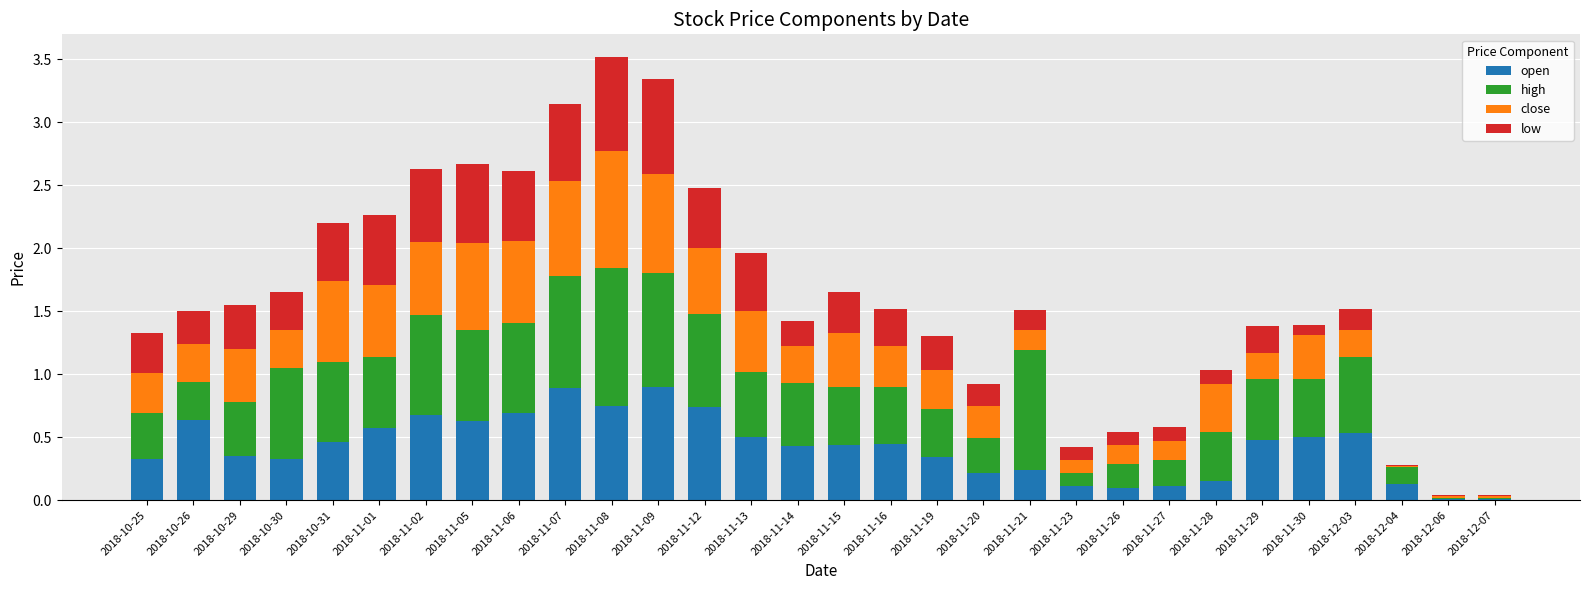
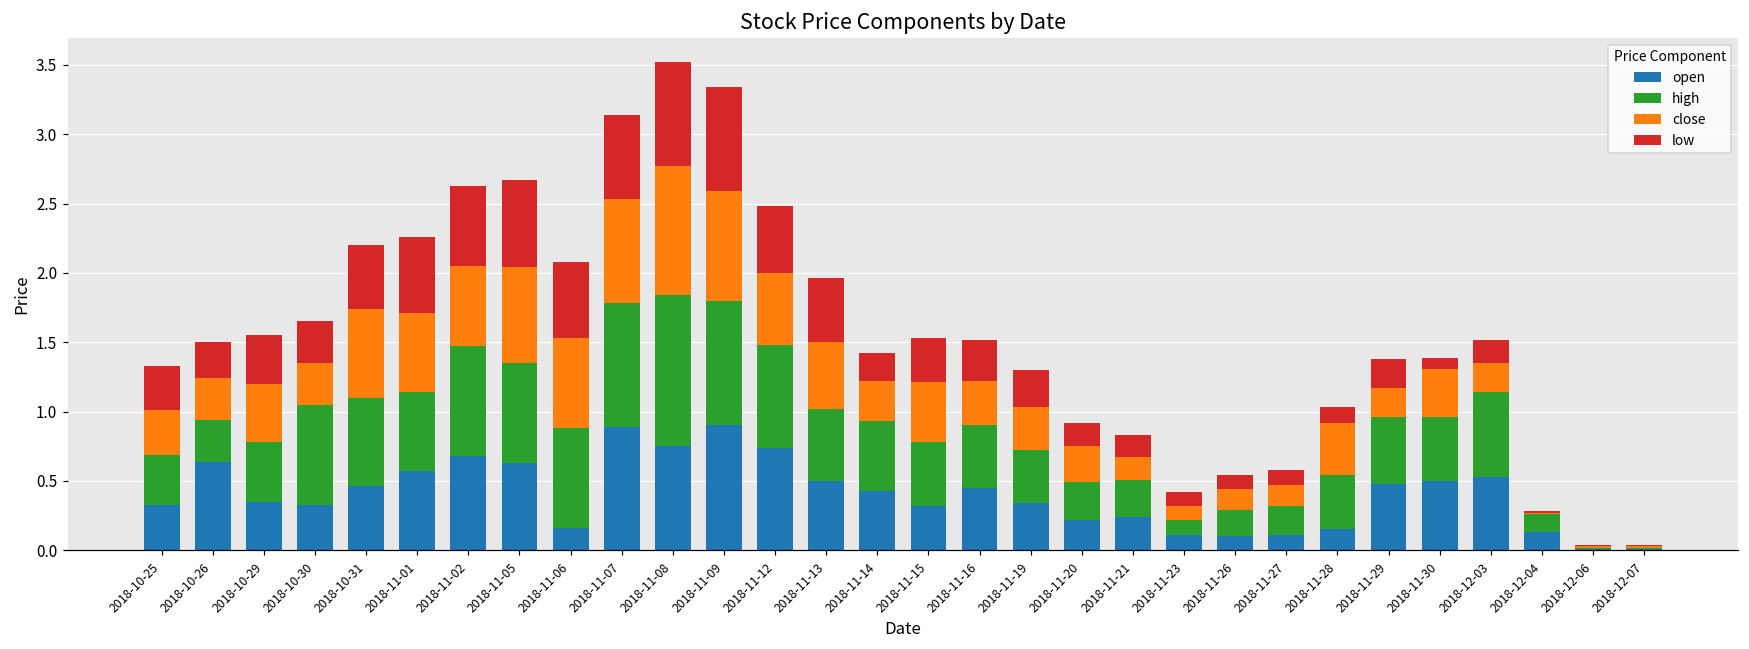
  {
    "open": {
      "2018-10-25": 0.33,
      "2018-10-26": 0.64,
      "2018-10-29": 0.35,
      "2018-10-30": 0.33,
      "2018-10-31": 0.46,
      "2018-11-01": 0.57,
      "2018-11-02": 0.68,
      "2018-11-05": 0.63,
-     "2018-11-06": 0.69,
+     "2018-11-06": 0.16,
      "2018-11-07": 0.89,
      "2018-11-08": 0.75,
      "2018-11-09": 0.90,
      "2018-11-12": 0.74,
      "2018-11-13": 0.50,
      "2018-11-14": 0.43,
-     "2018-11-15": 0.44,
+     "2018-11-15": 0.32,
      "2018-11-16": 0.45,
      "2018-11-19": 0.34,
      "2018-11-20": 0.22,
      "2018-11-21": 0.24,
      "2018-11-23": 0.11,
      "2018-11-26": 0.10,
      "2018-11-27": 0.11,
      "2018-11-28": 0.15,
      "2018-11-29": 0.48,
      "2018-11-30": 0.50,
      "2018-12-03": 0.53,
      "2018-12-04": 0.13
    },
    "high": {
      "2018-10-25": 0.36,
      "2018-10-26": 0.30,
      "2018-10-29": 0.43,
      "2018-10-30": 0.72,
      "2018-10-31": 0.64,
      "2018-11-01": 0.57,
      "2018-11-02": 0.79,
      "2018-11-05": 0.72,
      "2018-11-06": 0.72,
      "2018-11-07": 0.89,
      "2018-11-08": 1.09,
      "2018-11-09": 0.90,
      "2018-11-12": 0.74,
      "2018-11-13": 0.52,
      "2018-11-14": 0.50,
      "2018-11-15": 0.46,
      "2018-11-16": 0.45,
      "2018-11-19": 0.38,
      "2018-11-20": 0.27,
-     "2018-11-21": 0.95,
+     "2018-11-21": 0.27,
      "2018-11-23": 0.11,
      "2018-11-26": 0.19,
      "2018-11-27": 0.21,
      "2018-11-28": 0.39,
      "2018-11-29": 0.48,
      "2018-11-30": 0.46,
      "2018-12-03": 0.61,
      "2018-12-04": 0.13
    },
    "close": {
      "2018-10-25": 0.32,
      "2018-10-26": 0.30,
      "2018-10-29": 0.42,
      "2018-10-30": 0.30,
      "2018-10-31": 0.64,
      "2018-11-01": 0.57,
      "2018-11-02": 0.58,
      "2018-11-05": 0.69,
      "2018-11-06": 0.65,
      "2018-11-07": 0.75,
      "2018-11-08": 0.93,
      "2018-11-09": 0.79,
      "2018-11-12": 0.52,
      "2018-11-13": 0.48,
      "2018-11-14": 0.29,
      "2018-11-15": 0.43,
      "2018-11-16": 0.32,
      "2018-11-19": 0.31,
      "2018-11-20": 0.26,
      "2018-11-21": 0.16,
      "2018-11-23": 0.10,
      "2018-11-26": 0.15,
      "2018-11-27": 0.15,
      "2018-11-28": 0.38,
      "2018-11-29": 0.21,
      "2018-11-30": 0.35,
      "2018-12-03": 0.21
    },
    "low": {
      "2018-10-25": 0.32,
      "2018-10-26": 0.26,
      "2018-10-29": 0.35,
      "2018-10-30": 0.30,
      "2018-10-31": 0.46,
      "2018-11-01": 0.55,
      "2018-11-02": 0.58,
      "2018-11-05": 0.63,
      "2018-11-06": 0.55,
      "2018-11-07": 0.61,
      "2018-11-08": 0.75,
      "2018-11-09": 0.75,
      "2018-11-12": 0.48,
      "2018-11-13": 0.46,
      "2018-11-14": 0.20,
      "2018-11-15": 0.32,
      "2018-11-16": 0.30,
      "2018-11-19": 0.27,
      "2018-11-20": 0.17,
      "2018-11-21": 0.16,
      "2018-11-23": 0.10,
      "2018-11-26": 0.10,
      "2018-11-27": 0.11,
      "2018-11-28": 0.11,
      "2018-11-29": 0.21,
      "2018-11-30": 0.08,
      "2018-12-03": 0.17
    }
  }
